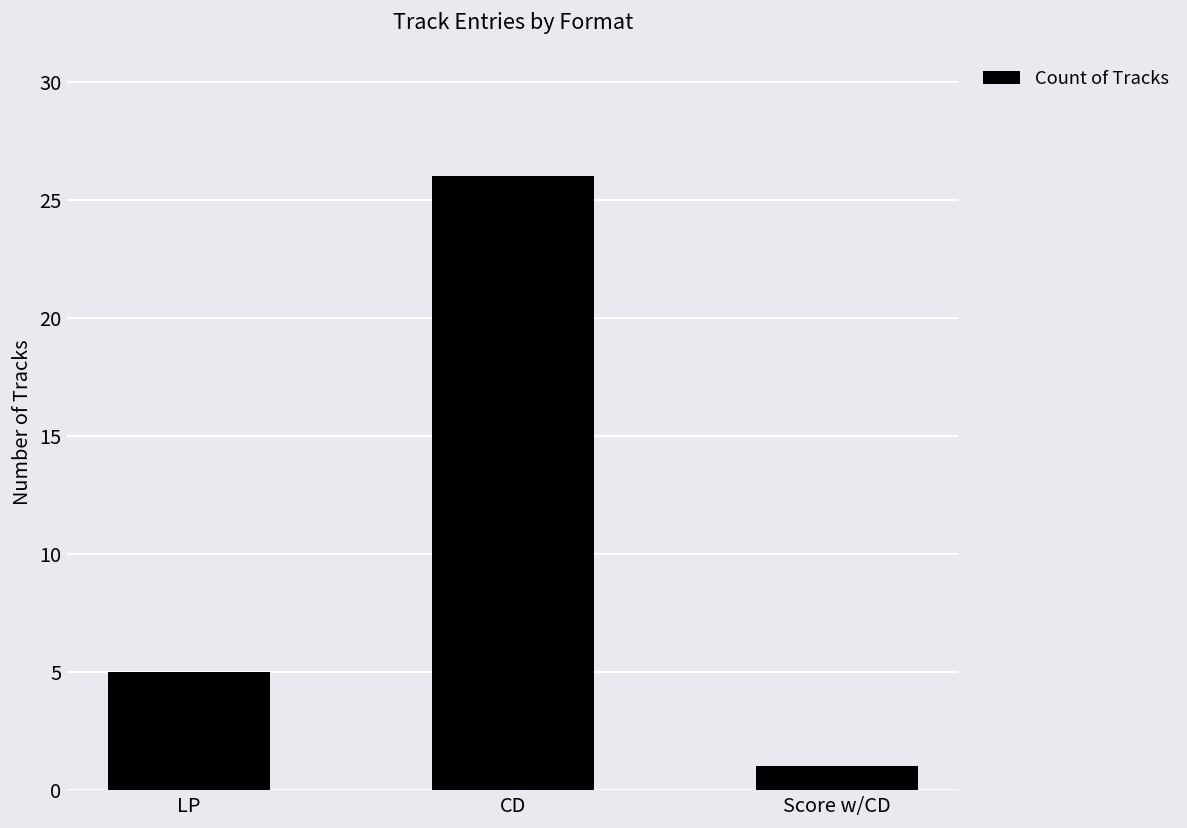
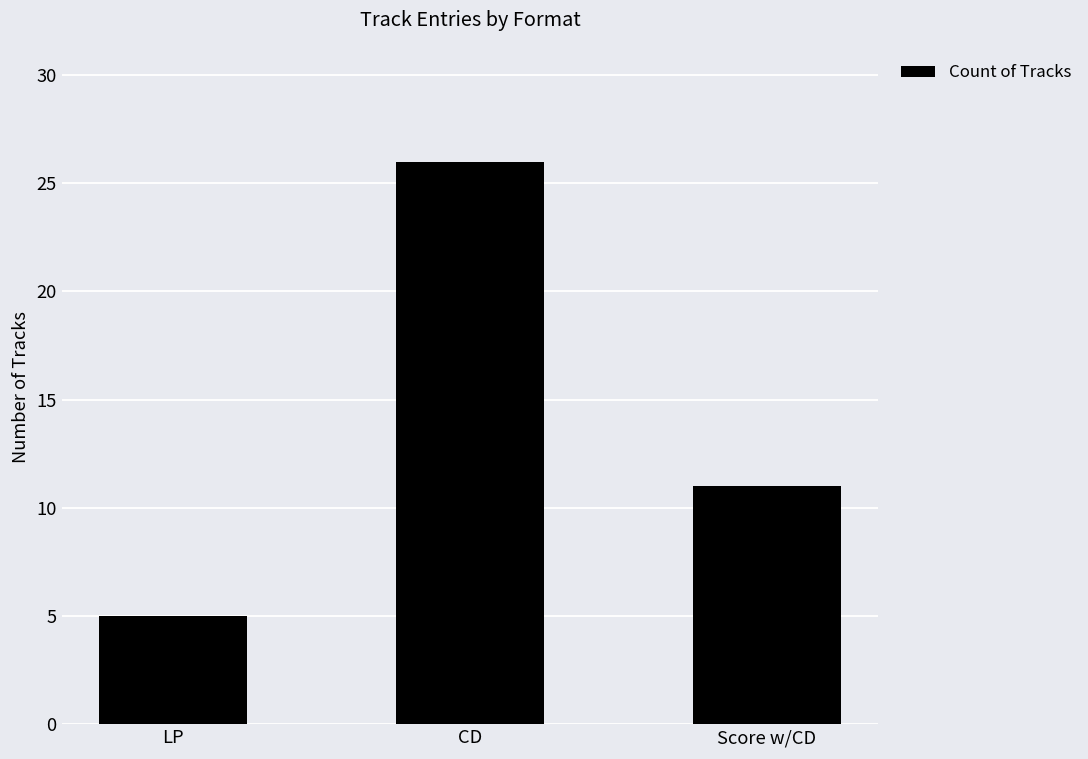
  {
    "LP": 5,
    "CD": 26,
-   "Score w/CD": 1
+   "Score w/CD": 11
  }
